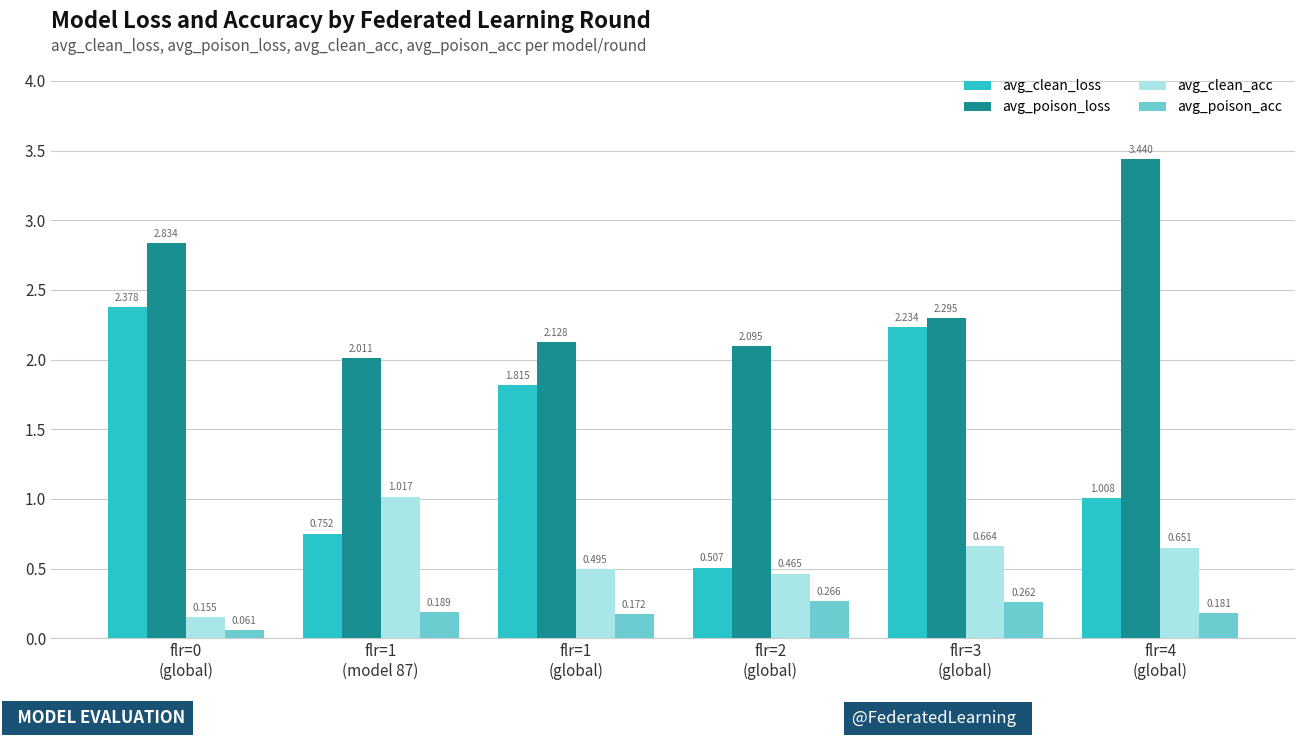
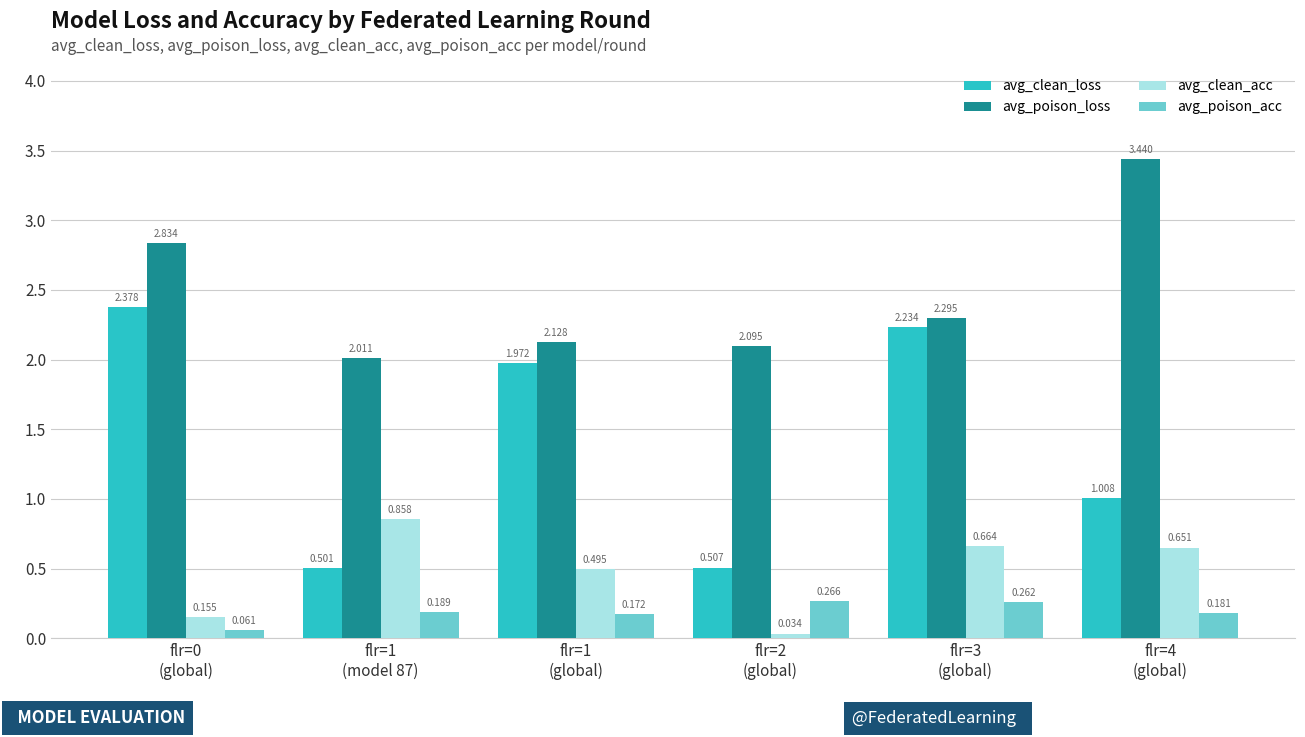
  {
    "avg_clean_loss": {
      "flr=0 (global)": 2.378,
-     "flr=1 (model 87)": 0.752,
-     "flr=1 (global)": 1.815,
+     "flr=1 (model 87)": 0.501,
+     "flr=1 (global)": 1.972,
      "flr=2 (global)": 0.507,
      "flr=3 (global)": 2.234,
      "flr=4 (global)": 1.008
    },
    "avg_poison_loss": {
      "flr=0 (global)": 2.834,
      "flr=1 (model 87)": 2.011,
      "flr=1 (global)": 2.128,
      "flr=2 (global)": 2.095,
      "flr=3 (global)": 2.295,
      "flr=4 (global)": 3.440
    },
    "avg_clean_acc": {
      "flr=0 (global)": 0.155,
-     "flr=1 (model 87)": 1.017,
+     "flr=1 (model 87)": 0.858,
      "flr=1 (global)": 0.495,
-     "flr=2 (global)": 0.465,
+     "flr=2 (global)": 0.034,
      "flr=3 (global)": 0.664,
      "flr=4 (global)": 0.651
    },
    "avg_poison_acc": {
      "flr=0 (global)": 0.061,
      "flr=1 (model 87)": 0.189,
      "flr=1 (global)": 0.172,
      "flr=2 (global)": 0.266,
      "flr=3 (global)": 0.262,
      "flr=4 (global)": 0.181
    }
  }
